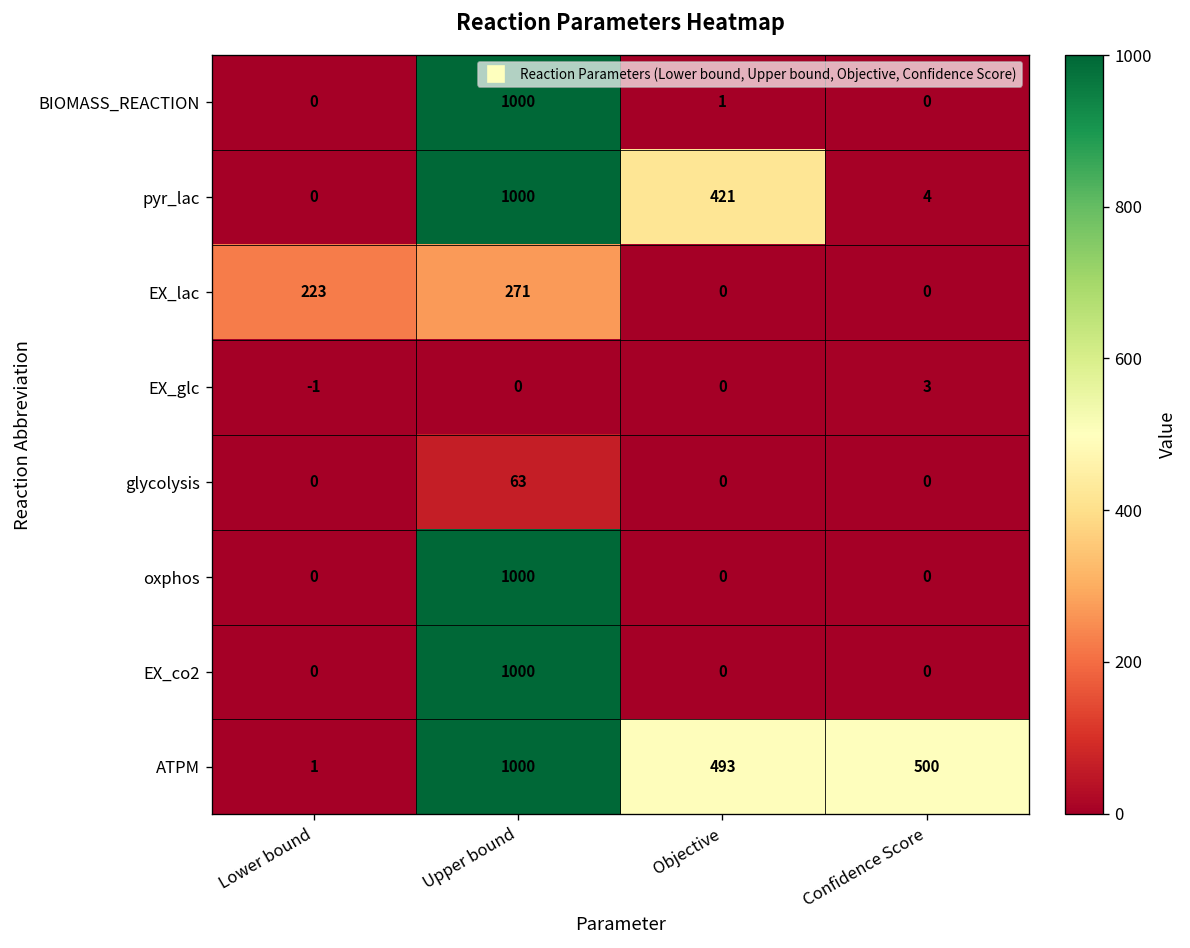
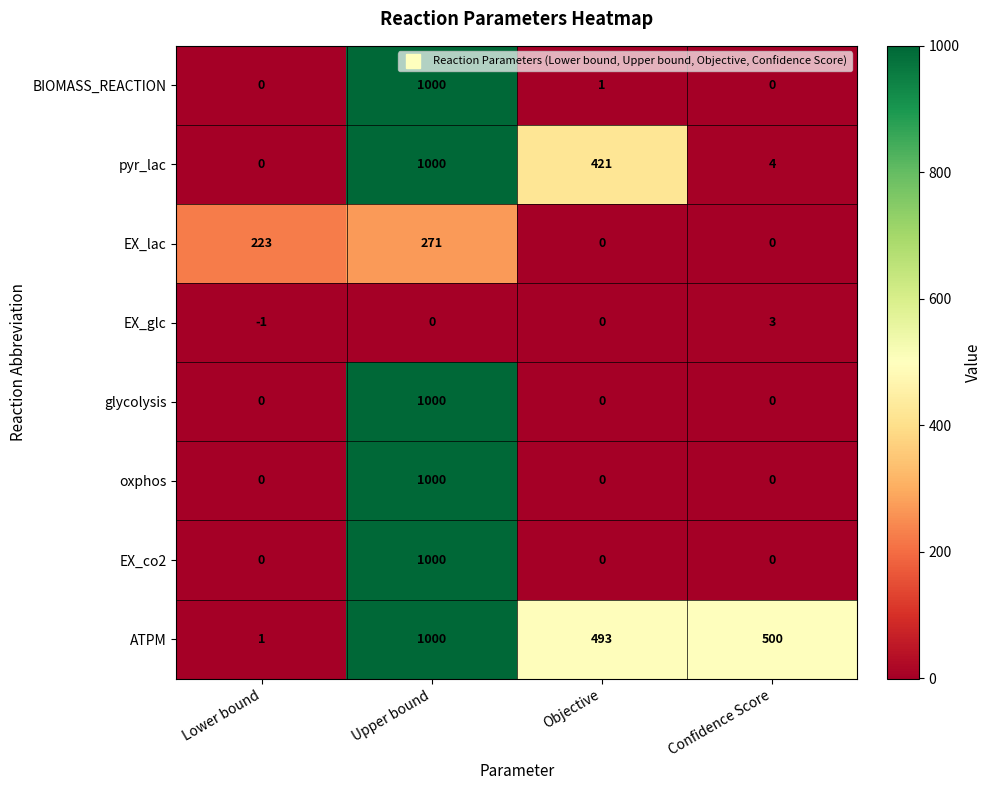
  {
    "BIOMASS_REACTION": {
      "Lower bound": 0,
      "Upper bound": 1000,
      "Objective": 1,
      "Confidence Score": 0
    },
    "pyr_lac": {
      "Lower bound": 0,
      "Upper bound": 1000,
      "Objective": 421,
      "Confidence Score": 4
    },
    "EX_lac": {
      "Lower bound": 223,
      "Upper bound": 271,
      "Objective": 0,
      "Confidence Score": 0
    },
    "EX_glc": {
      "Lower bound": -1,
      "Upper bound": 0,
      "Objective": 0,
      "Confidence Score": 3
    },
    "glycolysis": {
      "Lower bound": 0,
-     "Upper bound": 63,
+     "Upper bound": 1000,
      "Objective": 0,
      "Confidence Score": 0
    },
    "oxphos": {
      "Lower bound": 0,
      "Upper bound": 1000,
      "Objective": 0,
      "Confidence Score": 0
    },
    "EX_co2": {
      "Lower bound": 0,
      "Upper bound": 1000,
      "Objective": 0,
      "Confidence Score": 0
    },
    "ATPM": {
      "Lower bound": 1,
      "Upper bound": 1000,
      "Objective": 493,
      "Confidence Score": 500
    }
  }
